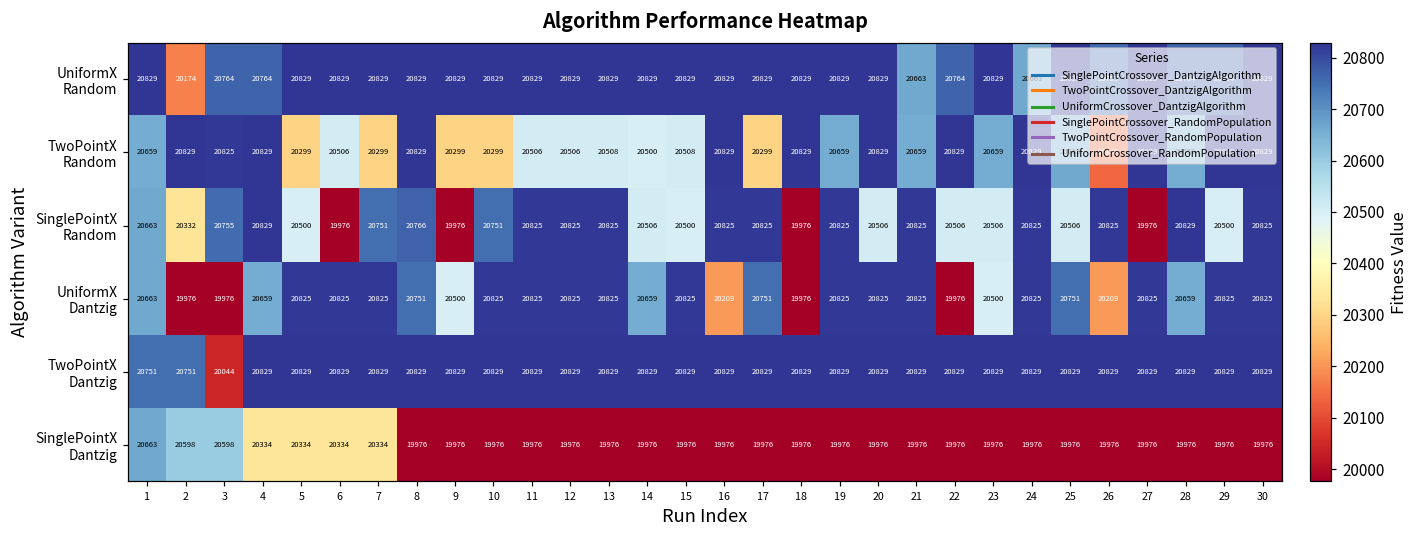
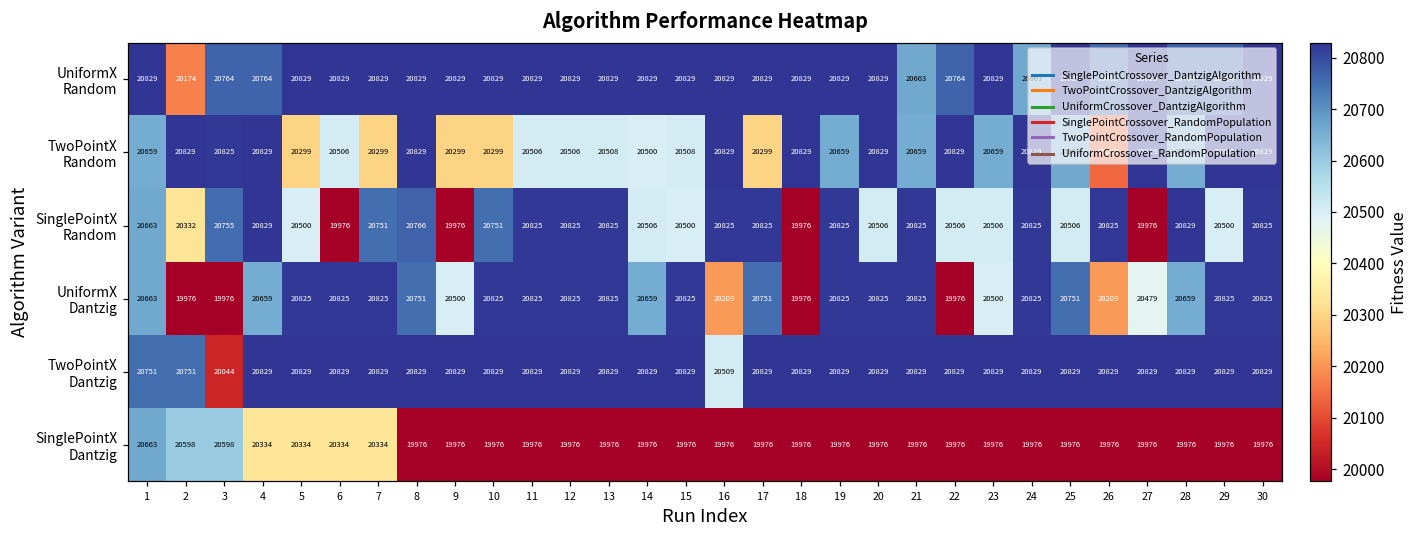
  {
    "UniformX Random": {
      "1": 20829,
      "2": 20174,
      "3": 20764,
      "4": 20764,
      "5": 20829,
      "6": 20829,
      "7": 20829,
      "8": 20829,
      "9": 20829,
      "10": 20829,
      "11": 20829,
      "12": 20829,
      "13": 20829,
      "14": 20829,
      "15": 20829,
      "16": 20829,
      "17": 20829,
      "18": 20829,
      "19": 20829,
      "20": 20829,
      "21": 20663,
      "22": 20764,
      "23": 20829
    },
    "TwoPointX Random": {
      "1": 20659,
      "2": 20829,
      "3": 20825,
      "4": 20829,
      "5": 20299,
      "6": 20506,
      "7": 20299,
      "8": 20829,
      "9": 20299,
      "10": 20299,
      "11": 20506,
      "12": 20506,
      "13": 20508,
      "14": 20500,
      "15": 20508,
      "16": 20829,
      "17": 20299,
      "18": 20829,
      "19": 20659,
      "20": 20829,
      "21": 20659,
      "22": 20829,
      "23": 20659
    },
    "SinglePointX Random": {
      "1": 20663,
      "2": 20332,
      "3": 20755,
      "4": 20829,
      "5": 20500,
      "6": 19976,
      "7": 20751,
      "8": 20766,
      "9": 19976,
      "10": 20751,
      "11": 20825,
      "12": 20825,
      "13": 20825,
      "14": 20506,
      "15": 20500,
      "16": 20825,
      "17": 20825,
      "18": 19976,
      "19": 20825,
      "20": 20506,
      "21": 20825,
      "22": 20506,
      "23": 20506,
      "24": 20825,
      "25": 20506,
      "26": 20825,
      "27": 19976,
      "28": 20829,
      "29": 20500,
      "30": 20825
    },
    "UniformX Dantzig": {
      "1": 20663,
      "2": 19976,
      "3": 19976,
      "4": 20659,
      "5": 20825,
      "6": 20825,
      "7": 20825,
      "8": 20751,
      "9": 20500,
      "10": 20825,
      "11": 20825,
      "12": 20825,
      "13": 20825,
      "14": 20659,
      "15": 20825,
      "16": 20209,
      "17": 20751,
      "18": 19976,
      "19": 20825,
      "20": 20825,
      "21": 20825,
      "22": 19976,
      "23": 20500,
      "24": 20825,
      "25": 20751,
      "26": 20209,
-     "27": 20825,
+     "27": 20479,
      "28": 20659,
      "29": 20825,
      "30": 20825
    },
    "TwoPointX Dantzig": {
      "1": 20751,
      "2": 20751,
      "3": 20044,
      "4": 20829,
      "5": 20829,
      "6": 20829,
      "7": 20829,
      "8": 20829,
      "9": 20829,
      "10": 20829,
      "11": 20829,
      "12": 20829,
      "13": 20829,
      "14": 20829,
      "15": 20829,
-     "16": 20829,
+     "16": 20509,
      "17": 20829,
      "18": 20829,
      "19": 20829,
      "20": 20829,
      "21": 20829,
      "22": 20829,
      "23": 20829,
      "24": 20829,
      "25": 20829,
      "26": 20829,
      "27": 20829,
      "28": 20829,
      "29": 20829,
      "30": 20829
    },
    "SinglePointX Dantzig": {
      "1": 20663,
      "2": 20598,
      "3": 20598,
      "4": 20334,
      "5": 20334,
      "6": 20334,
      "7": 20334,
      "8": 19976,
      "9": 19976,
      "10": 19976,
      "11": 19976,
      "12": 19976,
      "13": 19976,
      "14": 19976,
      "15": 19976,
      "16": 19976,
      "17": 19976,
      "18": 19976,
      "19": 19976,
      "20": 19976,
      "21": 19976,
      "22": 19976,
      "23": 19976,
      "24": 19976,
      "25": 19976,
      "26": 19976,
      "27": 19976,
      "28": 19976,
      "29": 19976,
      "30": 19976
    }
  }
